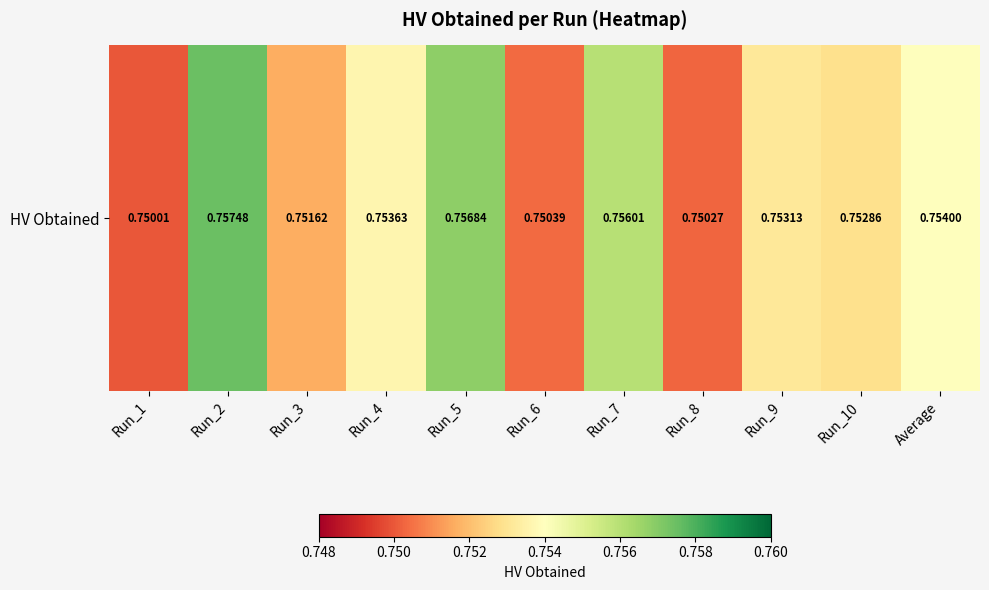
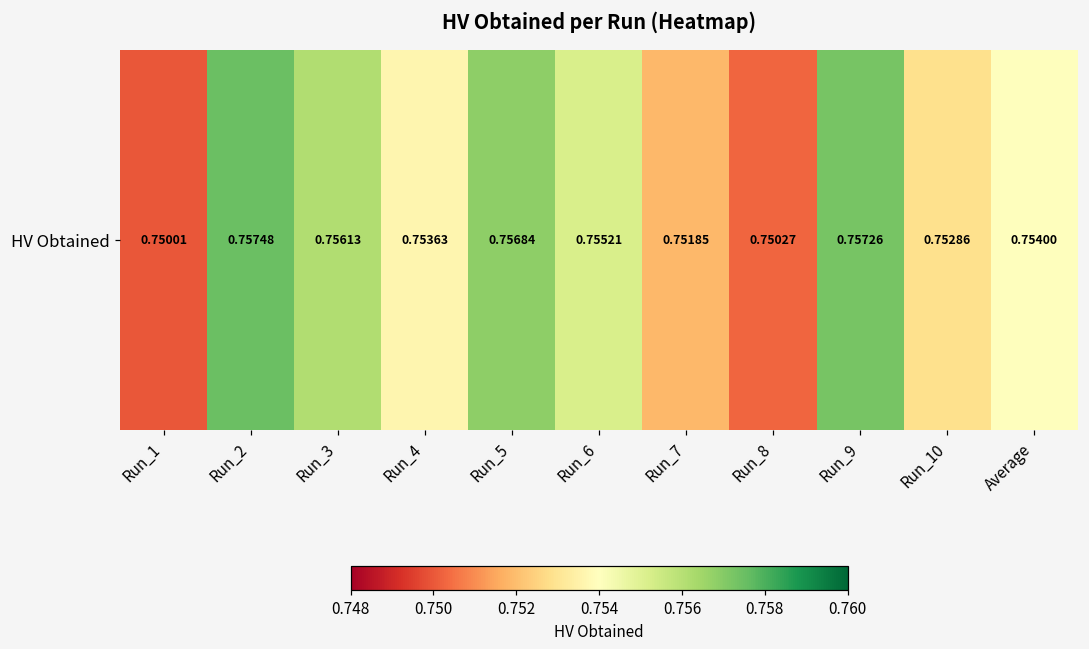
  {
    "HV Obtained": {
      "Run_1": 0.75001,
      "Run_2": 0.75748,
-     "Run_3": 0.75162,
+     "Run_3": 0.75613,
      "Run_4": 0.75363,
      "Run_5": 0.75684,
-     "Run_6": 0.75039,
-     "Run_7": 0.75601,
+     "Run_6": 0.75521,
+     "Run_7": 0.75185,
      "Run_8": 0.75027,
-     "Run_9": 0.75313,
+     "Run_9": 0.75726,
      "Run_10": 0.75286,
      "Average": 0.75400
    }
  }
